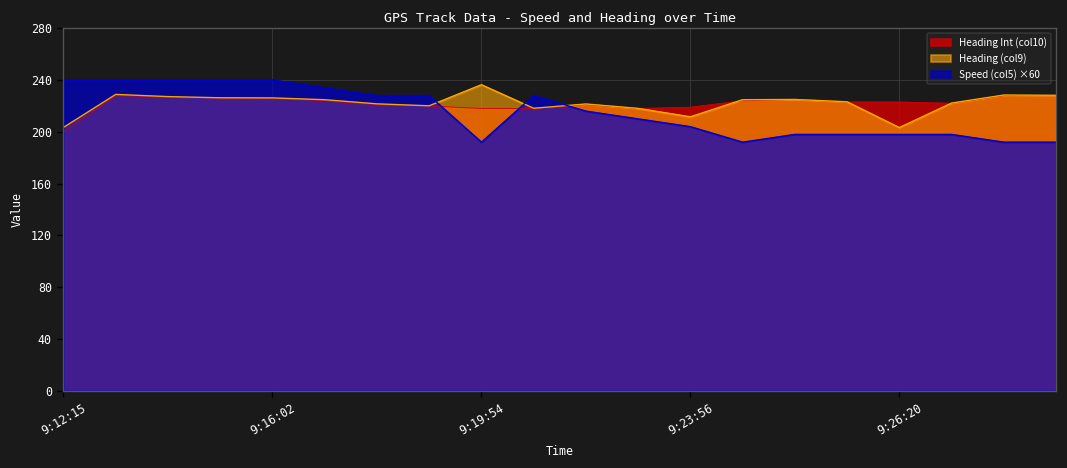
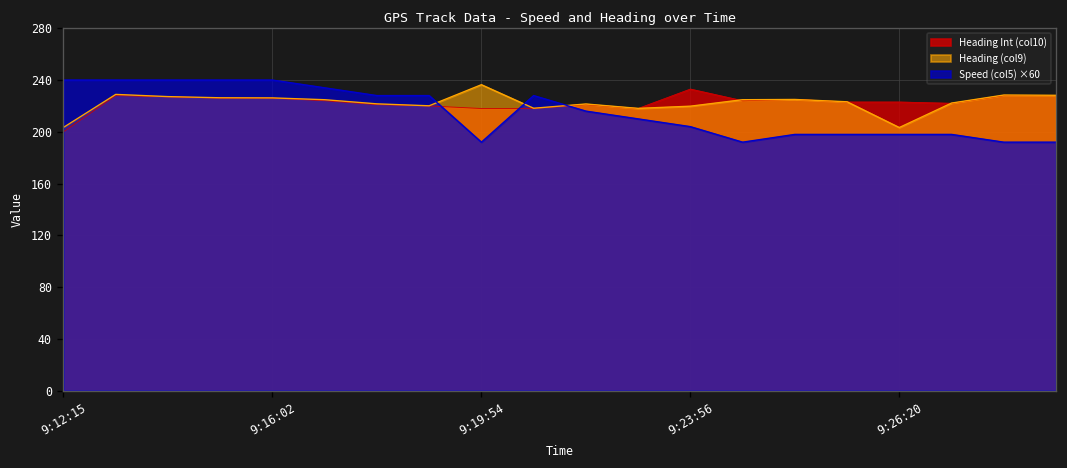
  {
    "Heading Int (col10)": {
      "9:12:15": 200,
      "9:19:54": 218,
-     "9:23:56": 219,
+     "9:23:56": 233,
      "9:26:20": 223
    },
    "Heading (col9)": {
      "9:12:15": 203,
      "9:19:54": 236,
-     "9:23:56": 212,
+     "9:23:56": 220,
      "9:26:20": 203
    },
    "Speed (col5) ×60": {
      "9:12:15": 240,
      "9:16:02": 240,
      "9:19:54": 192,
      "9:23:56": 204,
      "9:26:20": 198
    }
  }
